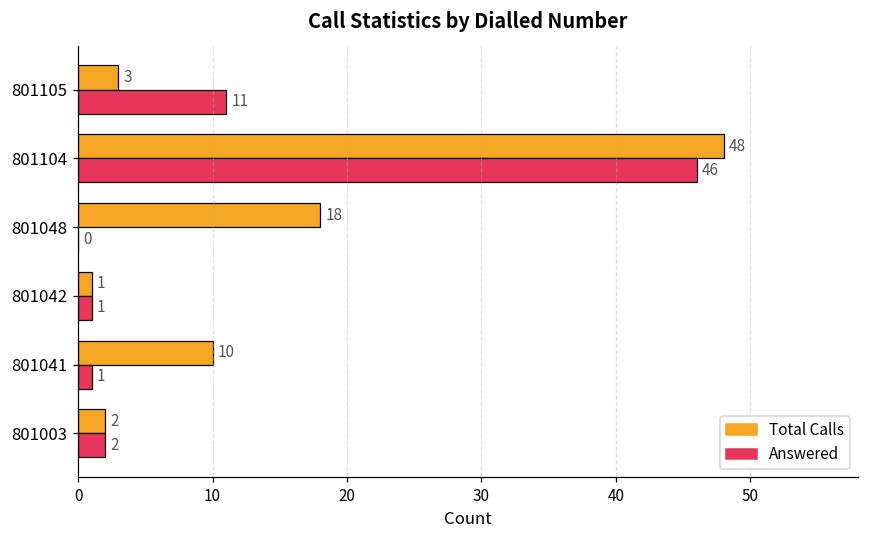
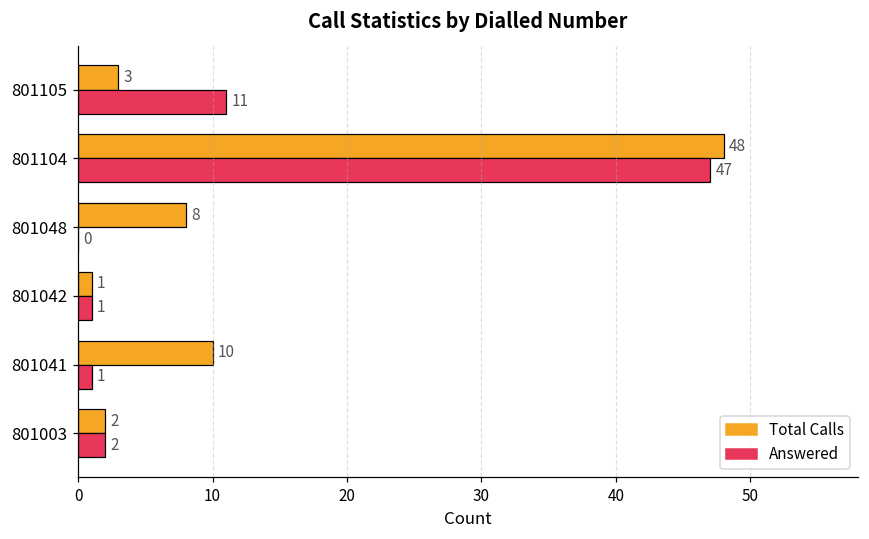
  {
    "Total Calls": {
      "801105": 3,
      "801104": 48,
-     "801048": 18,
+     "801048": 8,
      "801042": 1,
      "801041": 10,
      "801003": 2
    },
    "Answered": {
      "801105": 11,
-     "801104": 46,
+     "801104": 47,
      "801048": 0,
      "801042": 1,
      "801041": 1,
      "801003": 2
    }
  }
